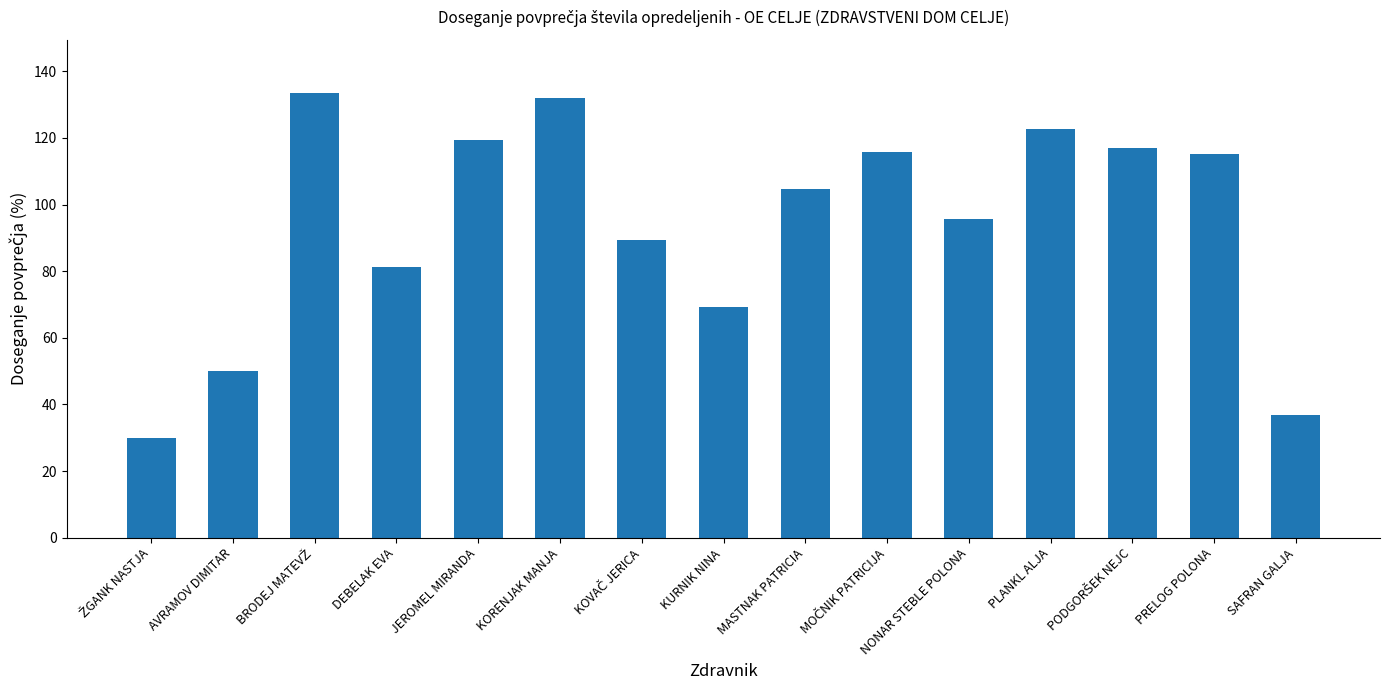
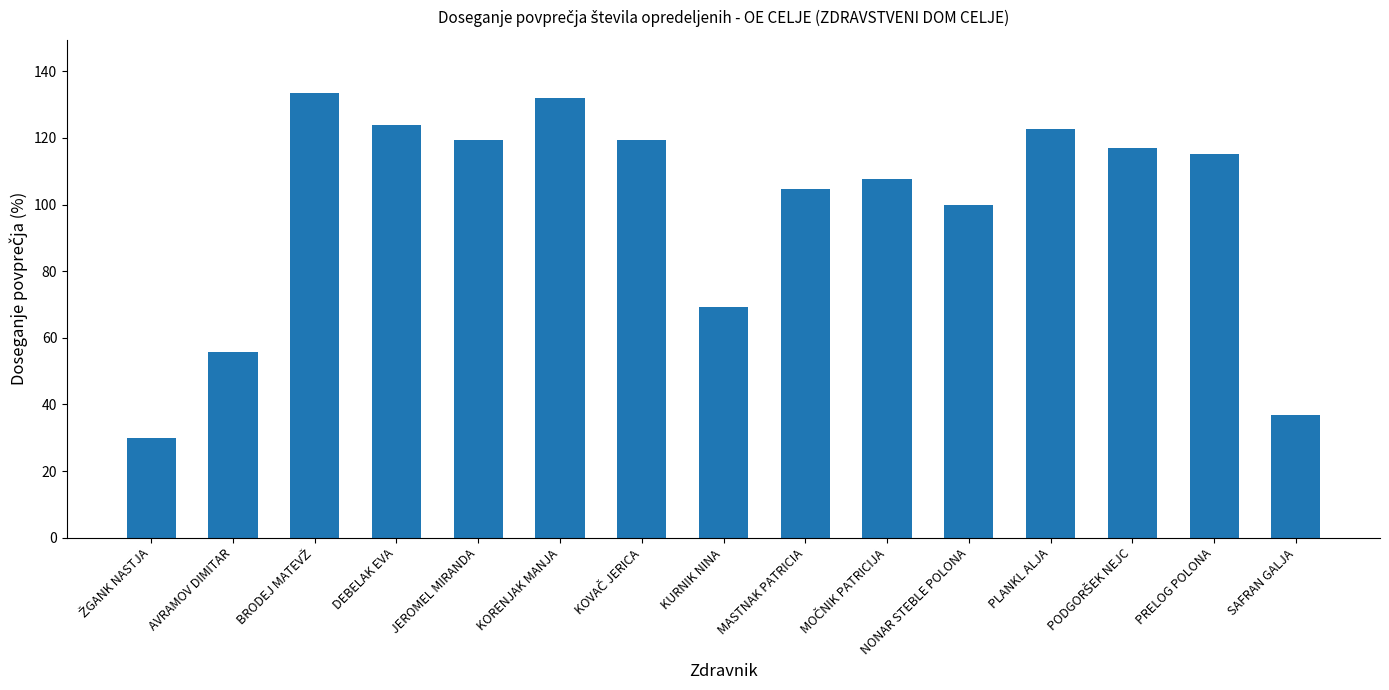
  {
    "ŽGANK NASTJA": 30,
-   "AVRAMOV DIMITAR": 50,
+   "AVRAMOV DIMITAR": 56,
    "BRODEJ MATEVŽ": 133,
-   "DEBELAK EVA": 81,
+   "DEBELAK EVA": 124,
    "JEROMEL MIRANDA": 119,
    "KORENJAK MANJA": 132,
-   "KOVAČ JERICA": 89,
+   "KOVAČ JERICA": 119,
    "KURNIK NINA": 69,
    "MASTNAK PATRICIA": 105,
-   "MOČNIK PATRICIJA": 116,
-   "NONAR STEBLE POLONA": 96,
+   "MOČNIK PATRICIJA": 108,
+   "NONAR STEBLE POLONA": 100,
    "PLANKL ALJA": 123,
    "PODGORŠEK NEJC": 117,
    "PRELOG POLONA": 115,
    "SAFRAN GALJA": 37
  }
